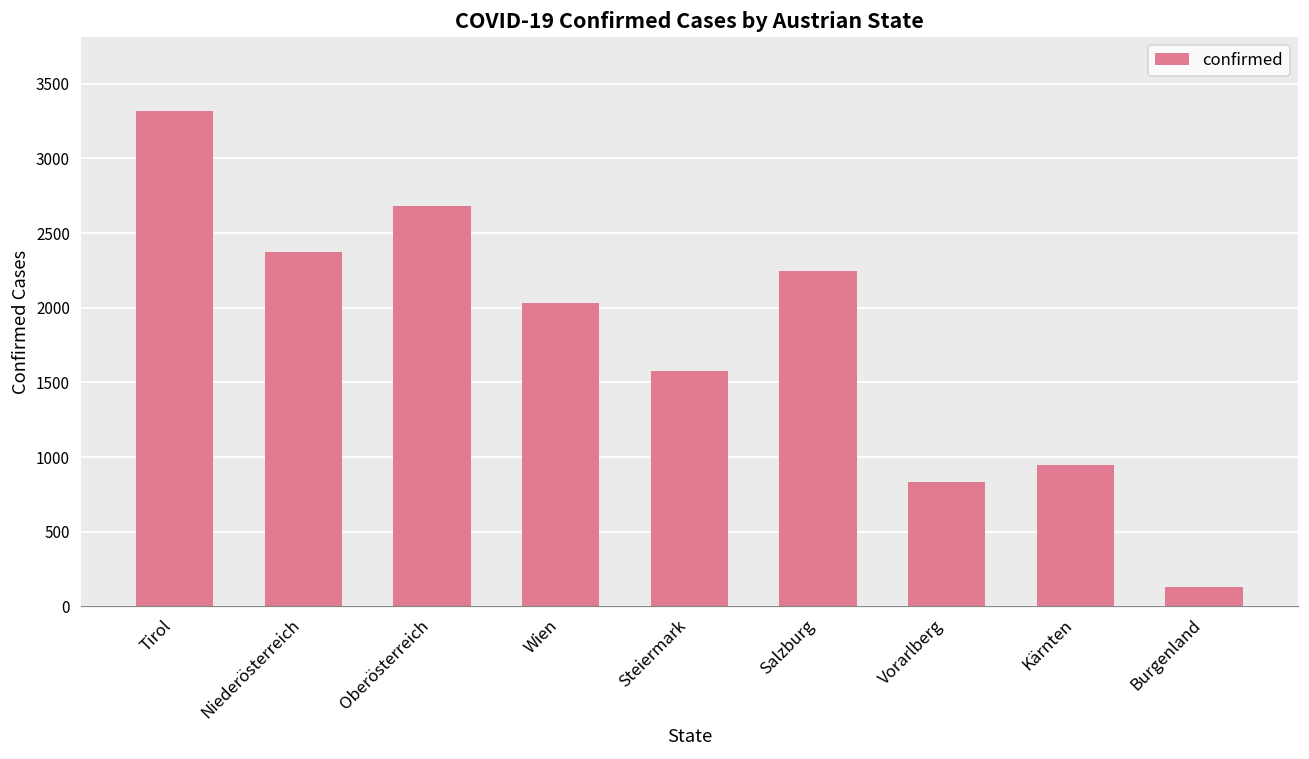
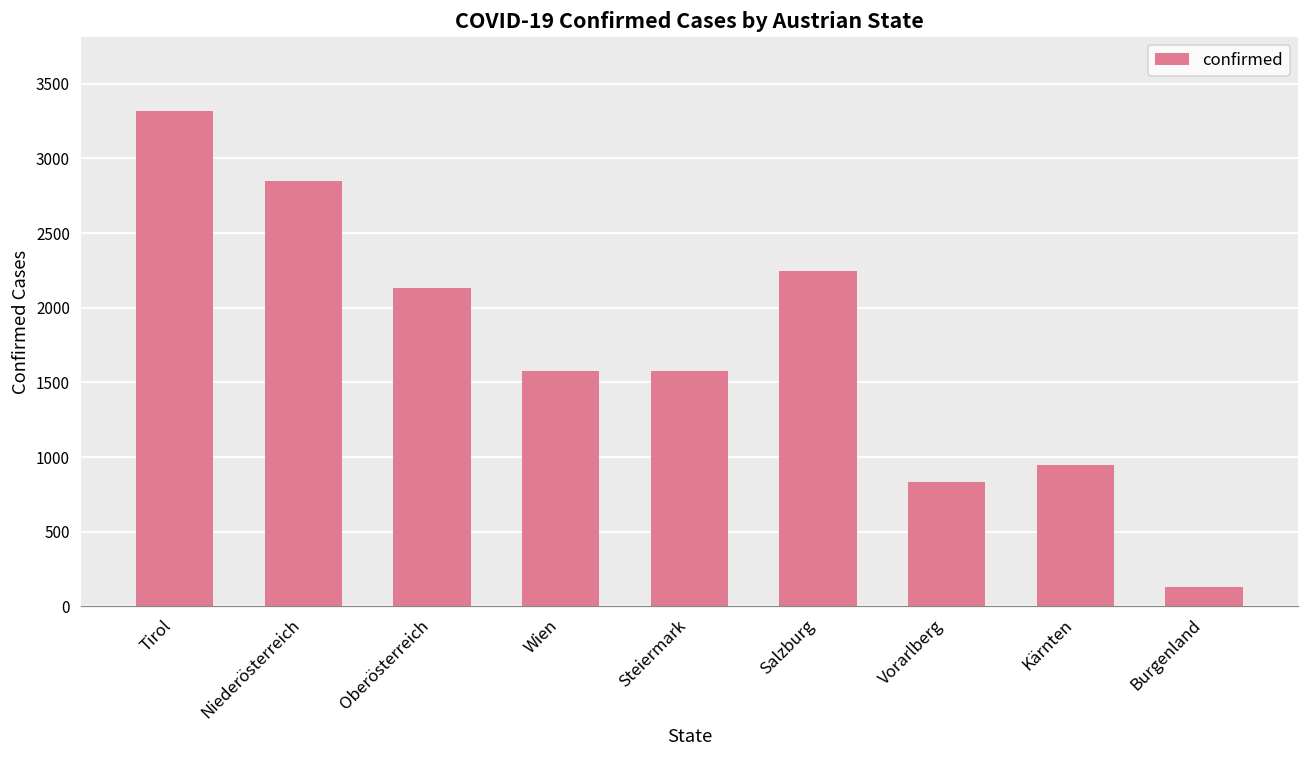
  {
    "Tirol": 3320,
-   "Niederösterreich": 2380,
-   "Oberösterreich": 2680,
-   "Wien": 2030,
+   "Niederösterreich": 2850,
+   "Oberösterreich": 2140,
+   "Wien": 1580,
    "Steiermark": 1580,
    "Salzburg": 2240,
    "Vorarlberg": 830,
    "Kärnten": 950,
    "Burgenland": 130
  }
